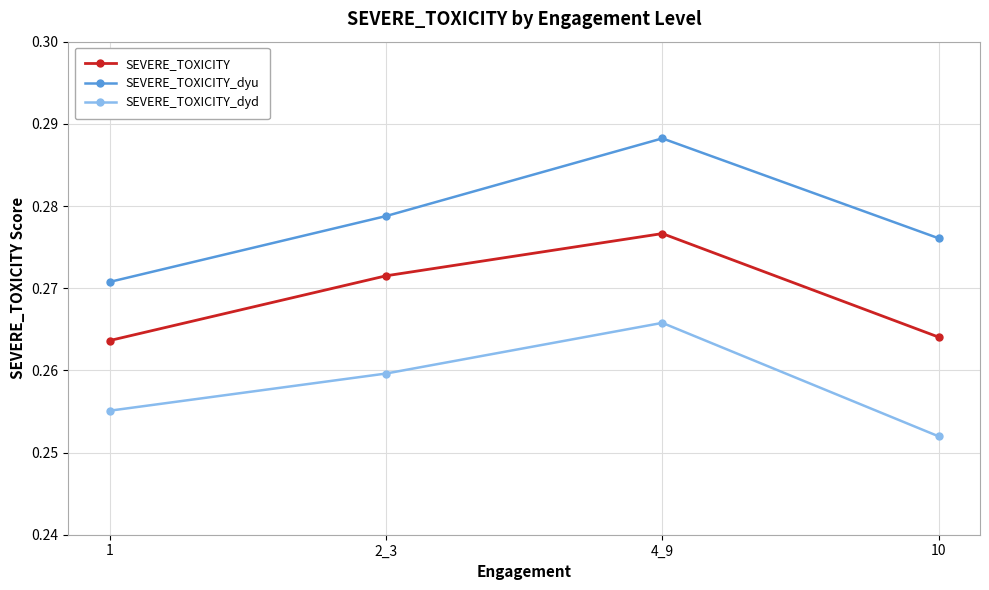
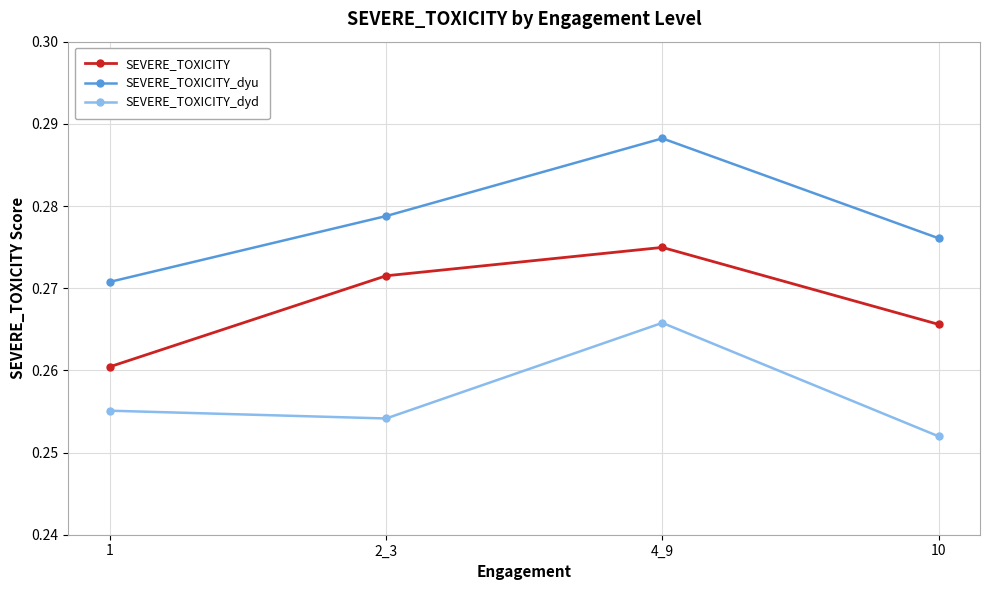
  {
    "SEVERE_TOXICITY": {
-     "1": 0.264,
+     "1": 0.260,
      "2_3": 0.272,
-     "4_9": 0.277,
-     "10": 0.264
+     "4_9": 0.275,
+     "10": 0.266
    },
    "SEVERE_TOXICITY_dyu": {
      "1": 0.271,
      "2_3": 0.279,
      "4_9": 0.288,
      "10": 0.276
    },
    "SEVERE_TOXICITY_dyd": {
      "1": 0.255,
-     "2_3": 0.260,
+     "2_3": 0.254,
      "4_9": 0.266,
      "10": 0.252
    }
  }
